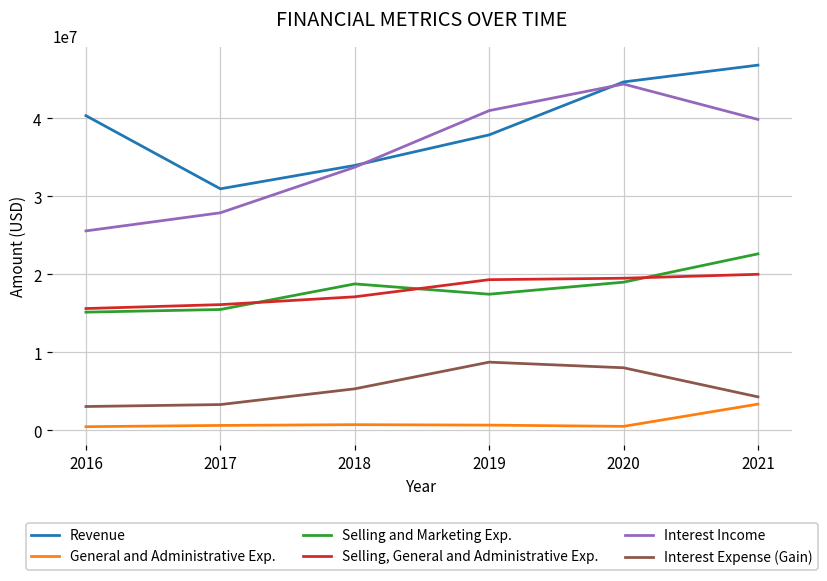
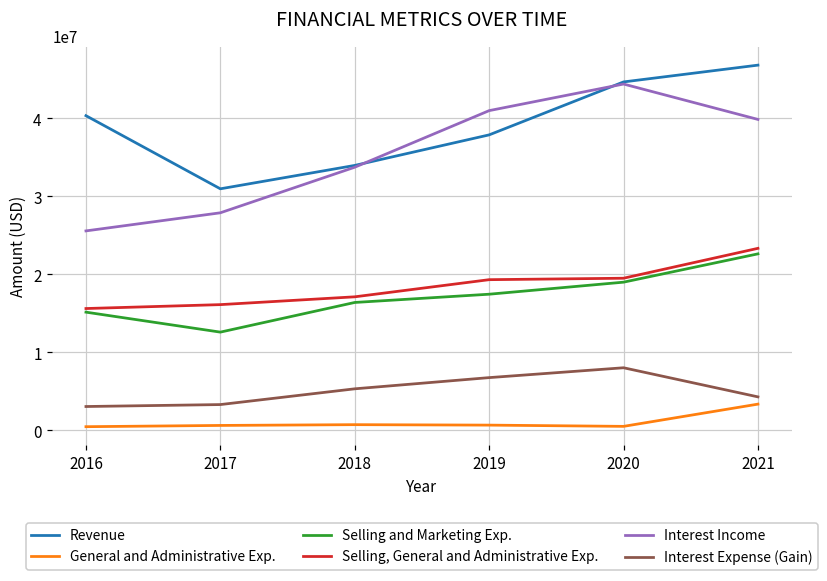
  {
    "Revenue": {
      "2016": 40000000,
      "2017": 31000000,
      "2019": 38000000,
      "2021": 47000000
    },
    "General and Administrative Exp.": {
      "2016": 0,
      "2017": 1000000,
      "2018": 1000000,
      "2019": 1000000,
      "2020": 1000000,
      "2021": 3000000
    },
    "Selling and Marketing Exp.": {
      "2016": 15000000,
-     "2017": 15000000,
-     "2018": 19000000,
+     "2017": 13000000,
+     "2018": 16000000,
      "2019": 17000000,
      "2020": 19000000,
      "2021": 23000000
    },
    "Selling, General and Administrative Exp.": {
      "2016": 16000000,
      "2017": 16000000,
      "2018": 17000000,
      "2019": 19000000,
      "2020": 19000000,
-     "2021": 20000000
+     "2021": 23000000
    },
    "Interest Income": {
      "2016": 26000000,
      "2017": 28000000,
      "2019": 41000000,
      "2021": 40000000
    },
    "Interest Expense (Gain)": {
      "2016": 3000000,
      "2017": 3000000,
      "2018": 5000000,
-     "2019": 9000000,
+     "2019": 7000000,
      "2020": 8000000,
      "2021": 4000000
    }
  }
